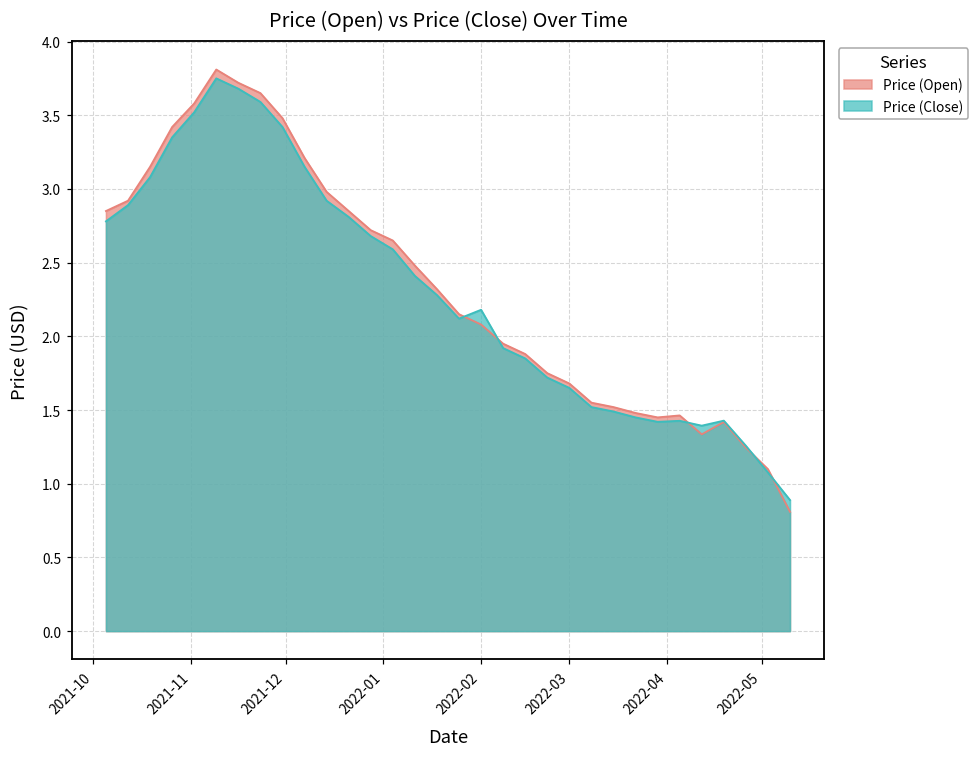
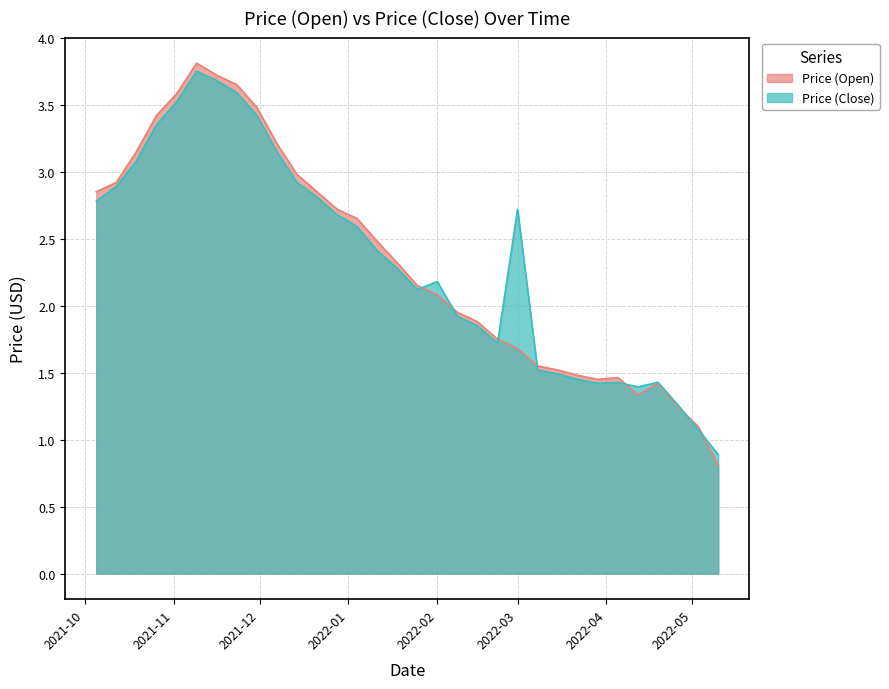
  {
    "Price (Open)": {
      "2022-02": 2.08,
      "2022-03": 1.68
    },
    "Price (Close)": {
      "2022-02": 2.18,
-     "2022-03": 1.65
+     "2022-03": 2.72
    }
  }
